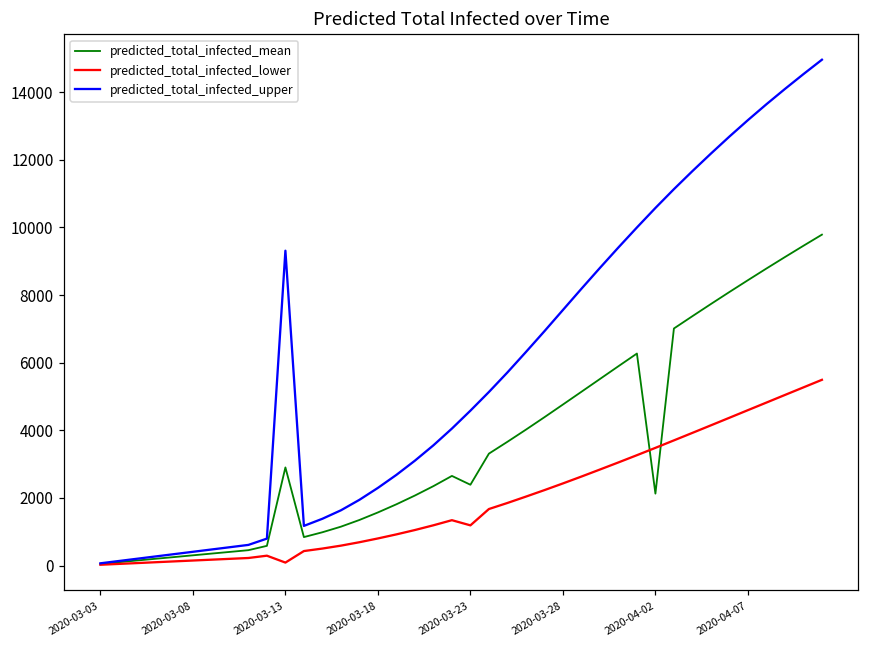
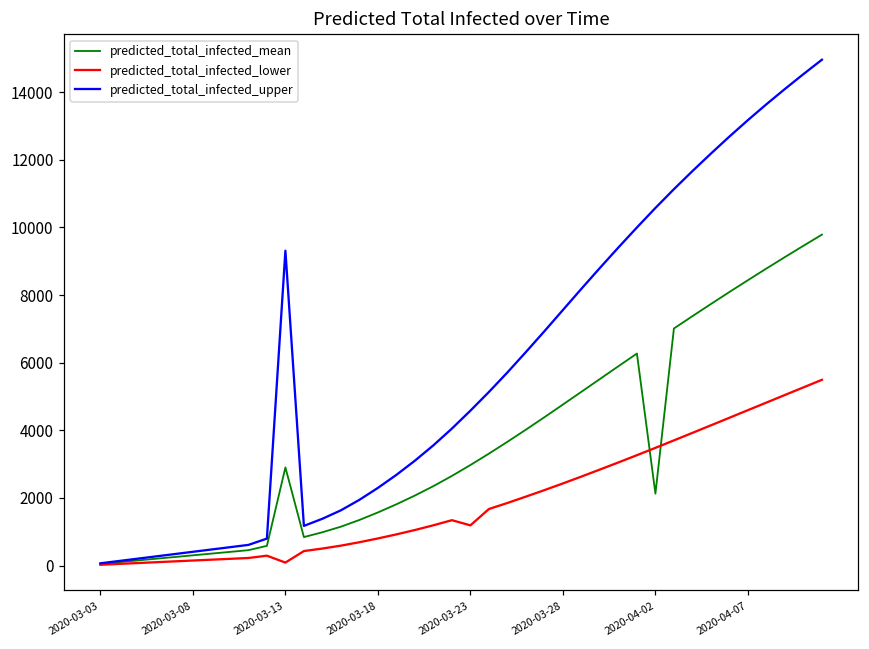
  {
    "predicted_total_infected_mean": {
      "2020-03-08": 300,
      "2020-03-13": 2900,
      "2020-03-18": 1600,
-     "2020-03-23": 2400,
+     "2020-03-23": 3000,
      "2020-03-28": 4800,
      "2020-04-02": 2100,
      "2020-04-07": 8400
    },
    "predicted_total_infected_lower": {
      "2020-03-08": 200,
      "2020-03-13": 100,
      "2020-03-18": 800,
      "2020-03-23": 1200,
      "2020-03-28": 2400,
      "2020-04-02": 3500,
      "2020-04-07": 4600
    },
    "predicted_total_infected_upper": {
      "2020-03-08": 400,
      "2020-03-13": 9300,
      "2020-03-18": 2300,
      "2020-03-23": 4600,
      "2020-03-28": 7600,
      "2020-04-02": 10600,
      "2020-04-07": 13200
    }
  }
